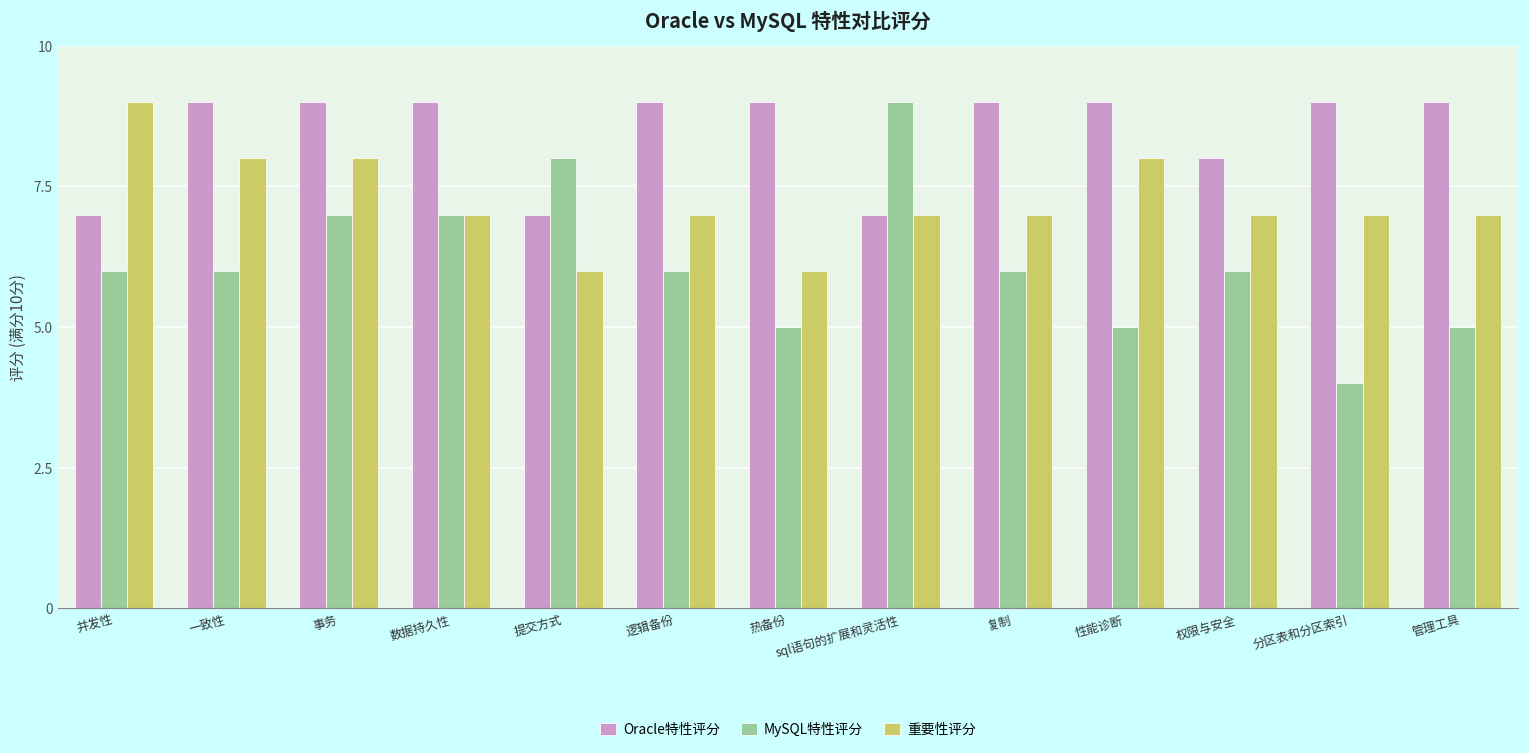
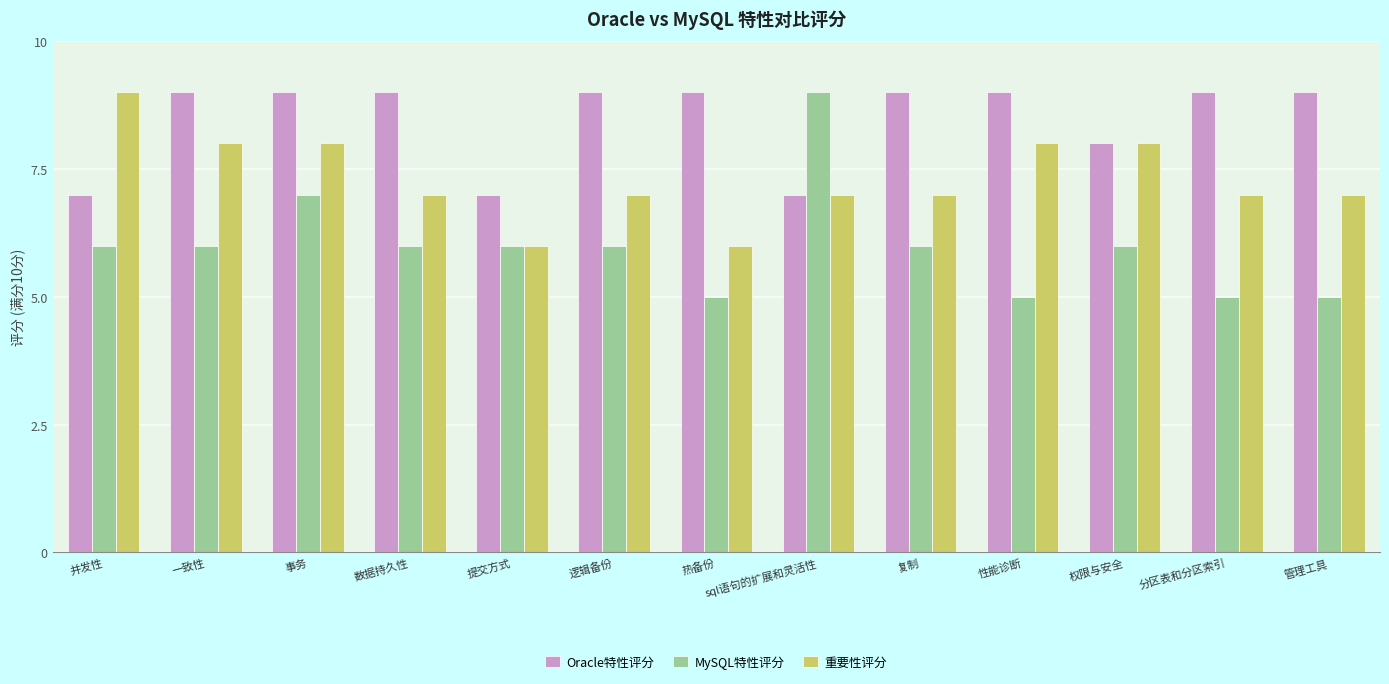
  {
    "Oracle特性评分": {
      "并发性": 7,
      "一致性": 9,
      "事务": 9,
      "数据持久性": 9,
      "提交方式": 7,
      "逻辑备份": 9,
      "热备份": 9,
      "sql语句的扩展和灵活性": 7,
      "复制": 9,
      "性能诊断": 9,
      "权限与安全": 8,
      "分区表和分区索引": 9,
      "管理工具": 9
    },
    "MySQL特性评分": {
      "并发性": 6,
      "一致性": 6,
      "事务": 7,
-     "数据持久性": 7,
-     "提交方式": 8,
+     "数据持久性": 6,
+     "提交方式": 6,
      "逻辑备份": 6,
      "热备份": 5,
      "sql语句的扩展和灵活性": 9,
      "复制": 6,
      "性能诊断": 5,
      "权限与安全": 6,
-     "分区表和分区索引": 4,
+     "分区表和分区索引": 5,
      "管理工具": 5
    },
    "重要性评分": {
      "并发性": 9,
      "一致性": 8,
      "事务": 8,
      "数据持久性": 7,
      "提交方式": 6,
      "逻辑备份": 7,
      "热备份": 6,
      "sql语句的扩展和灵活性": 7,
      "复制": 7,
      "性能诊断": 8,
-     "权限与安全": 7,
+     "权限与安全": 8,
      "分区表和分区索引": 7,
      "管理工具": 7
    }
  }
